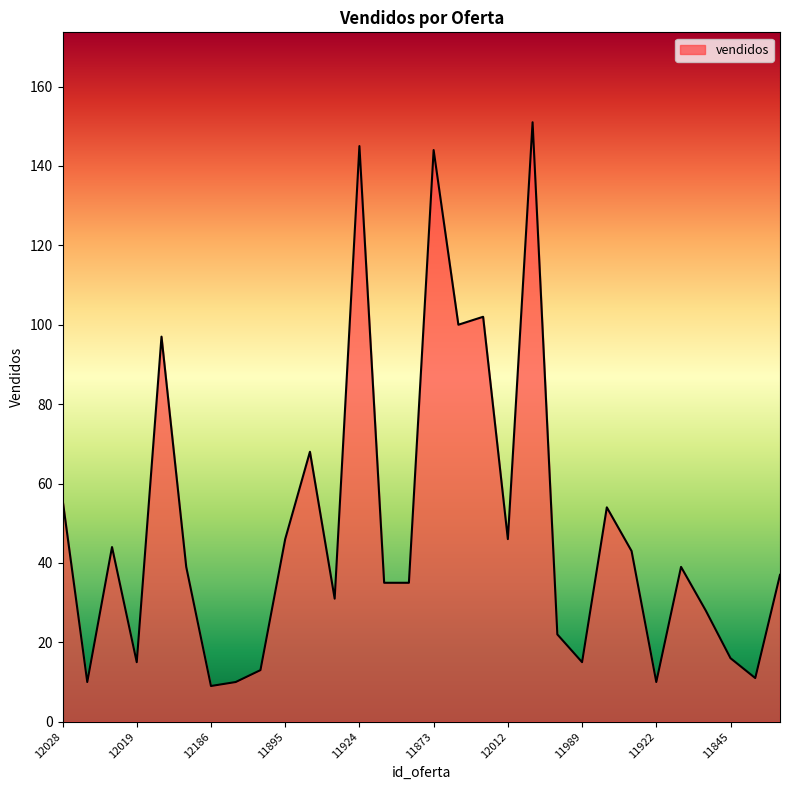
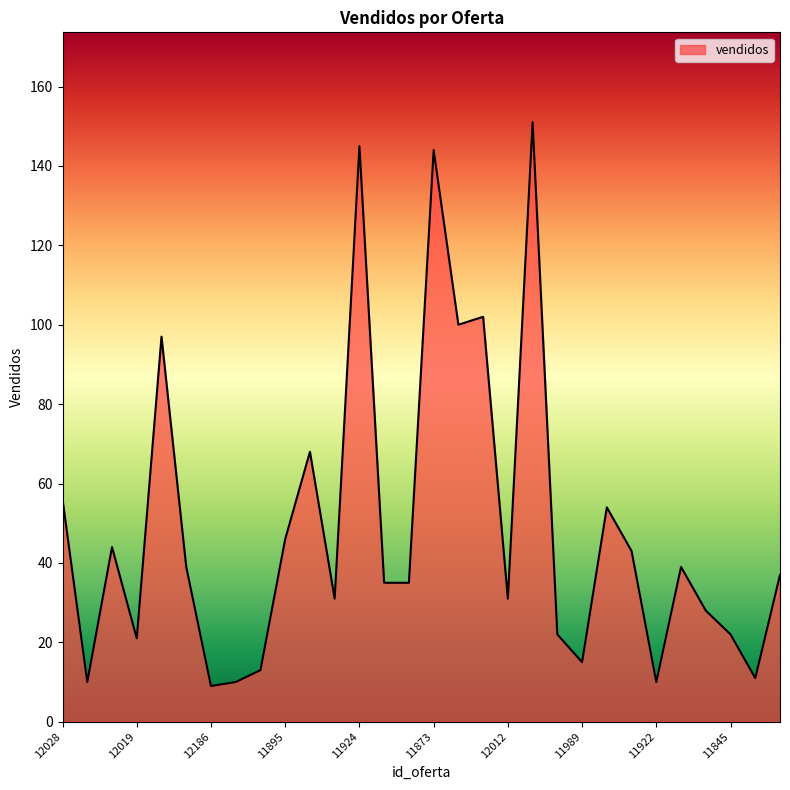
  {
    "12028": 56,
-   "12019": 15,
+   "12019": 21,
    "12186": 9,
    "11895": 46,
    "11924": 145,
    "11873": 144,
-   "12012": 46,
+   "12012": 31,
    "11989": 15,
    "11922": 10,
-   "11845": 16
+   "11845": 22
  }
